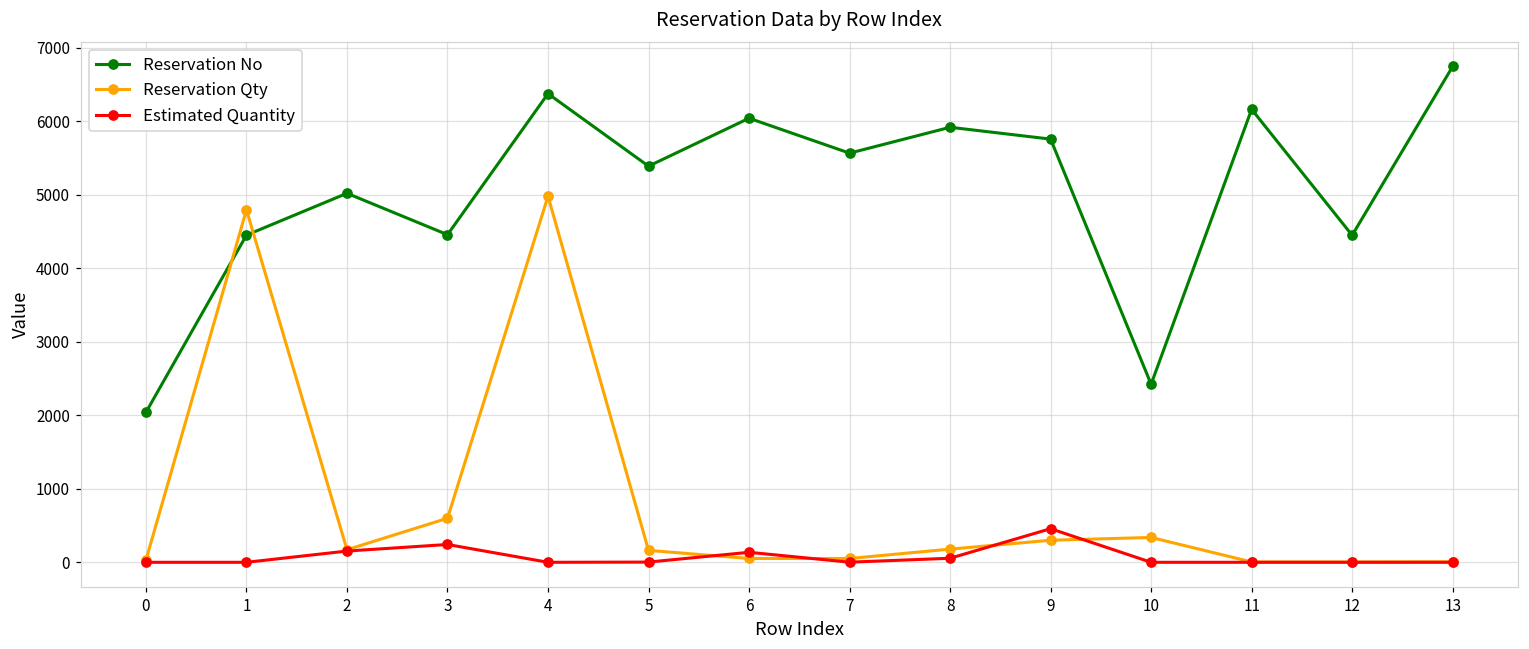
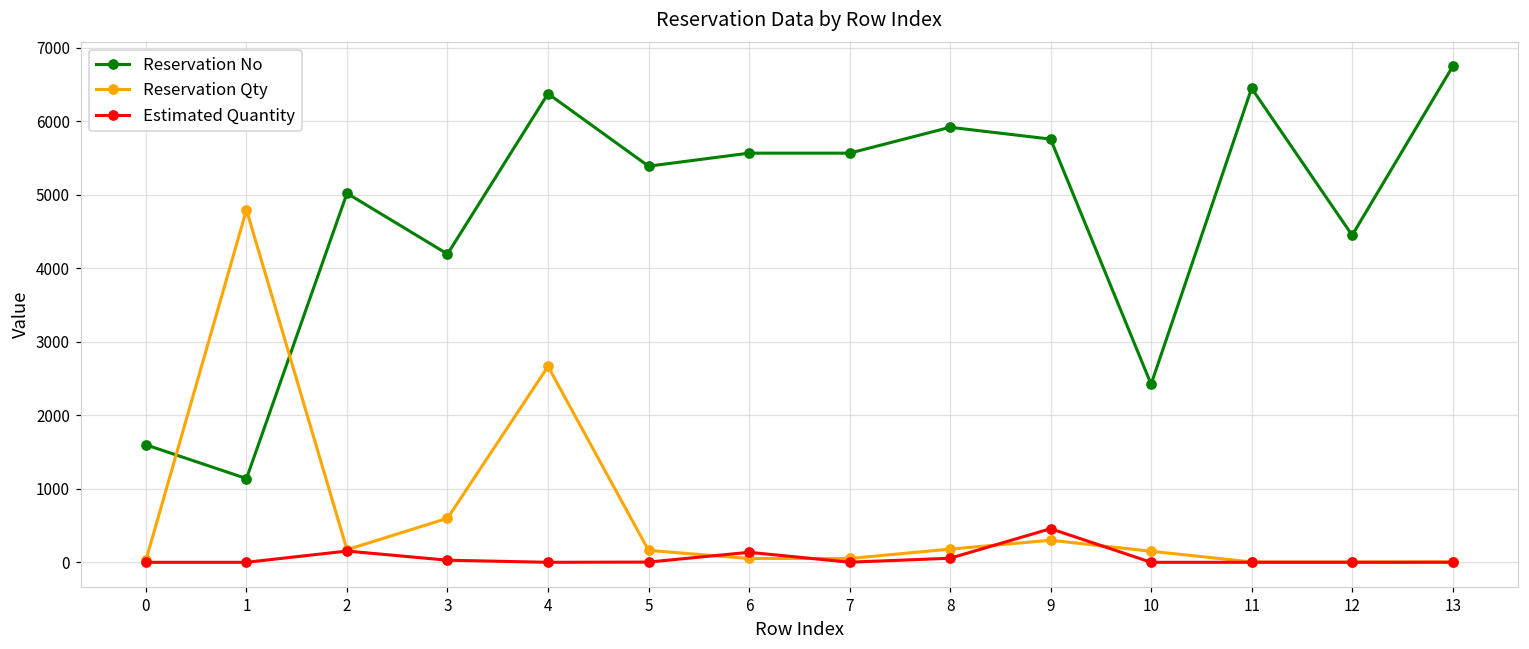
  {
    "Reservation No": {
-     "0": 2000,
-     "1": 4500,
+     "0": 1600,
+     "1": 1100,
      "2": 5000,
-     "3": 4500,
+     "3": 4200,
      "4": 6400,
      "5": 5400,
-     "6": 6000,
+     "6": 5600,
      "7": 5600,
      "8": 5900,
      "9": 5800,
      "10": 2400,
-     "11": 6200,
+     "11": 6400,
      "12": 4400,
      "13": 6700
    },
    "Reservation Qty": {
      "1": 4800,
      "3": 600,
-     "4": 5000,
+     "4": 2700,
      "5": 200,
      "6": 100,
      "7": 100,
      "8": 200,
      "9": 300,
-     "10": 300
+     "10": 200
    },
    "Estimated Quantity": {
      "1": 0,
-     "3": 200,
+     "3": 0,
      "4": 0,
      "5": 0,
      "6": 100,
      "7": 0,
      "8": 100,
      "9": 500,
      "10": 0
    }
  }
